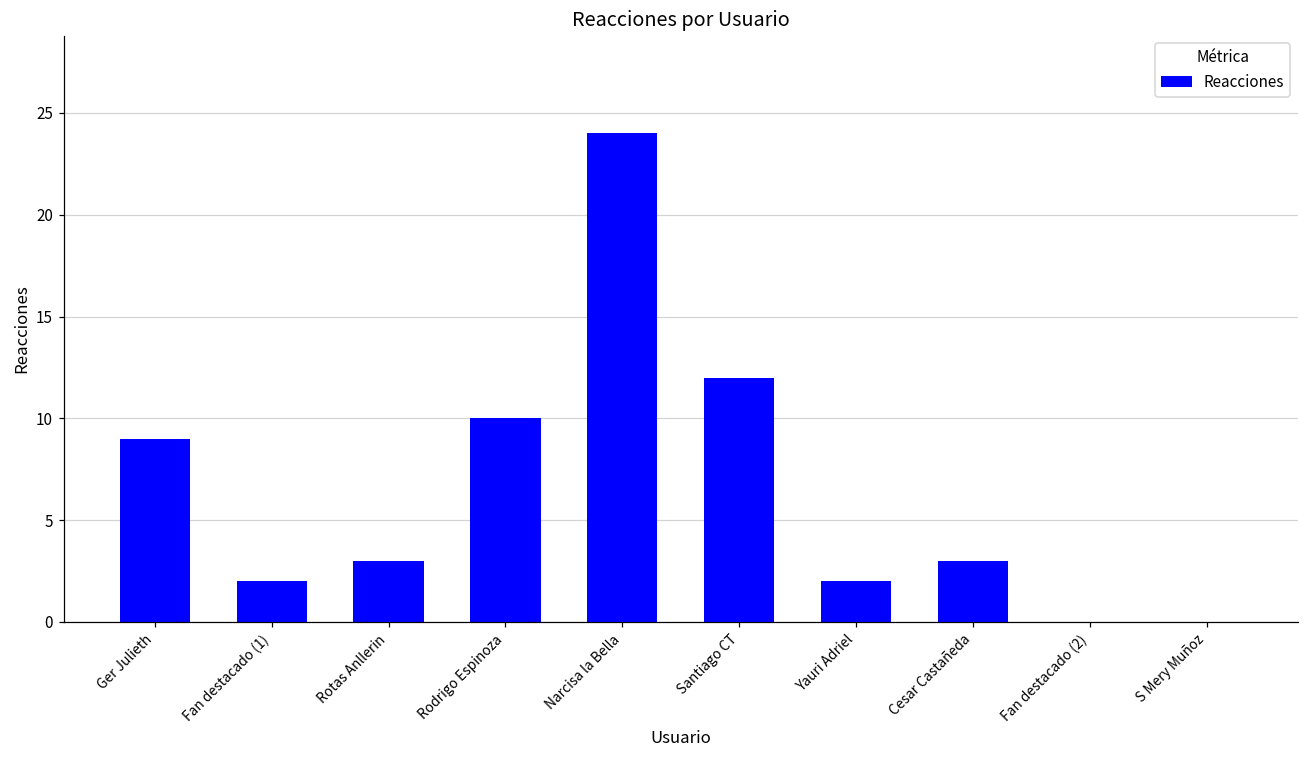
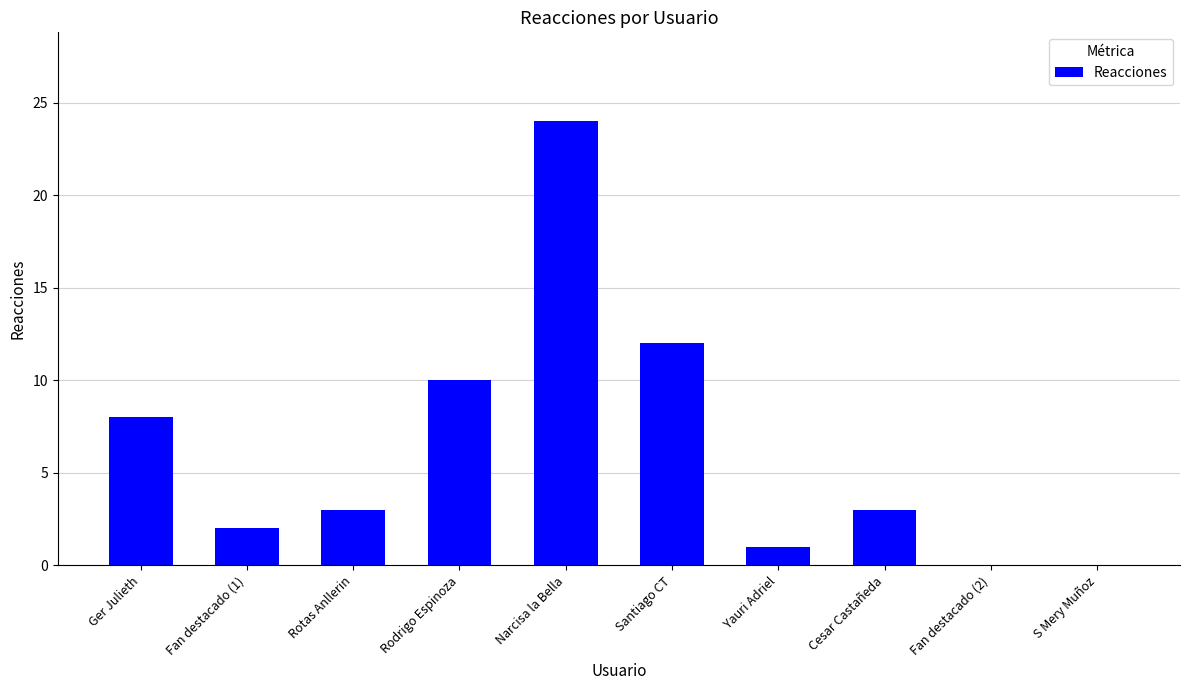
  {
-   "Ger Julieth": 9,
+   "Ger Julieth": 8,
    "Fan destacado (1)": 2,
    "Rotas Anllerin": 3,
    "Rodrigo Espinoza": 10,
    "Narcisa la Bella": 24,
    "Santiago CT": 12,
-   "Yauri Adriel": 2,
+   "Yauri Adriel": 1,
    "Cesar Castañeda": 3,
    "Fan destacado (2)": 0,
    "S Mery Muñoz": 0
  }
